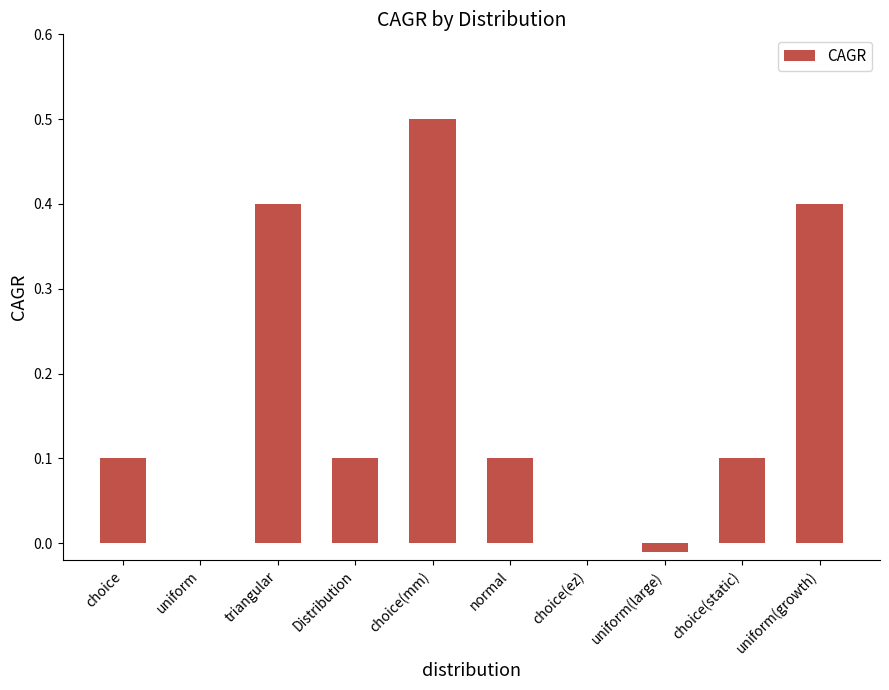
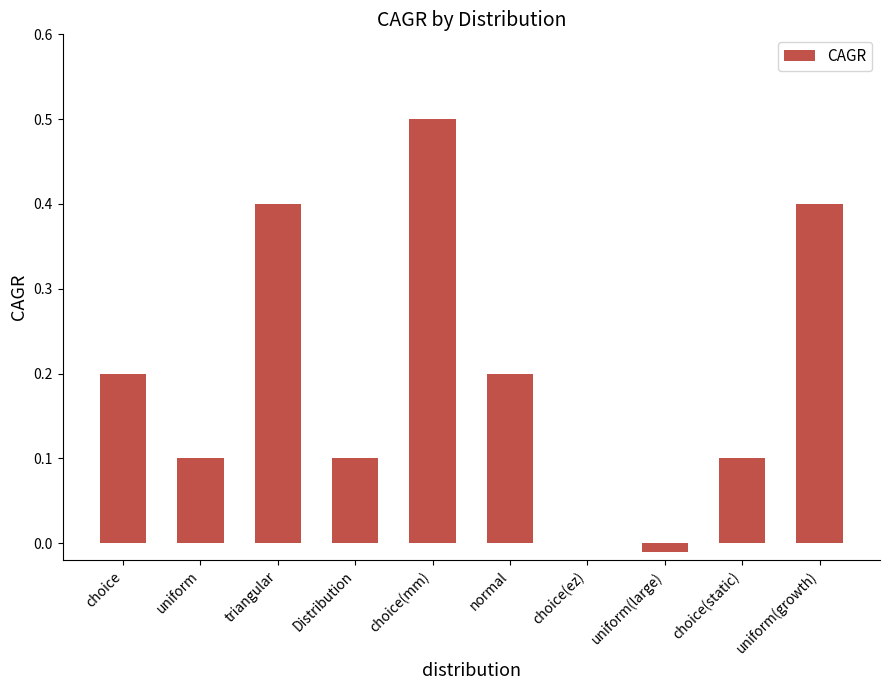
  {
-   "choice": 0.1,
-   "uniform": 0.0,
+   "choice": 0.2,
+   "uniform": 0.1,
    "triangular": 0.4,
    "Distribution": 0.1,
    "choice(mm)": 0.5,
-   "normal": 0.1,
+   "normal": 0.2,
    "choice(ez)": 0.0,
    "uniform(large)": -0.01,
    "choice(static)": 0.1,
    "uniform(growth)": 0.4
  }
